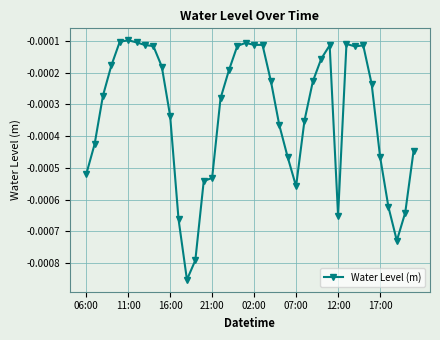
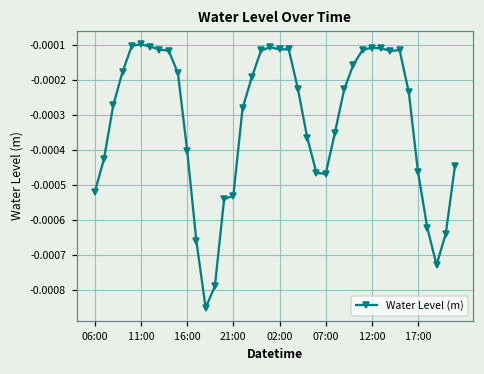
  {
    "06:00": -0.00052,
    "11:00": -0.00010,
-   "16:00": -0.00034,
+   "16:00": -0.00040,
    "21:00": -0.00053,
    "02:00": -0.00011,
-   "07:00": -0.00056,
-   "12:00": -0.00065,
+   "07:00": -0.00047,
+   "12:00": -0.00011,
    "17:00": -0.00046
  }
